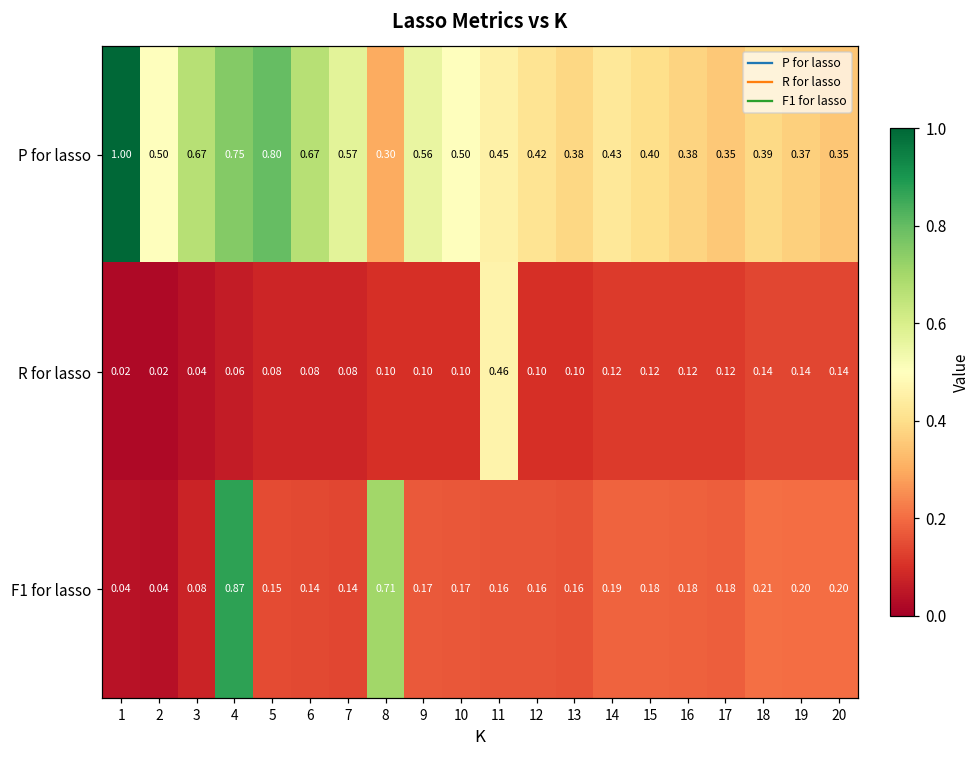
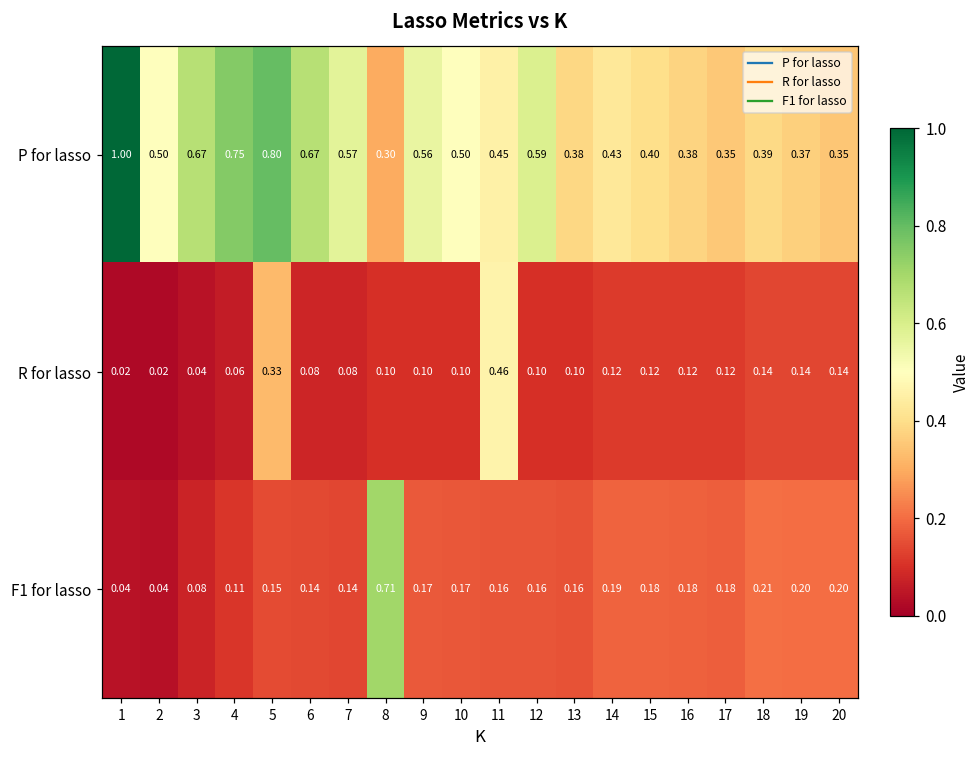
  {
    "P for lasso": {
      "1": 1.00,
      "2": 0.50,
      "3": 0.67,
      "4": 0.75,
      "5": 0.80,
      "6": 0.67,
      "7": 0.57,
      "8": 0.30,
      "9": 0.56,
      "10": 0.50,
      "11": 0.45,
-     "12": 0.42,
+     "12": 0.59,
      "13": 0.38,
      "14": 0.43,
      "15": 0.40,
      "16": 0.38,
      "17": 0.35,
      "18": 0.39,
      "19": 0.37,
      "20": 0.35
    },
    "R for lasso": {
      "1": 0.02,
      "2": 0.02,
      "3": 0.04,
      "4": 0.06,
-     "5": 0.08,
+     "5": 0.33,
      "6": 0.08,
      "7": 0.08,
      "8": 0.10,
      "9": 0.10,
      "10": 0.10,
      "11": 0.46,
      "12": 0.10,
      "13": 0.10,
      "14": 0.12,
      "15": 0.12,
      "16": 0.12,
      "17": 0.12,
      "18": 0.14,
      "19": 0.14,
      "20": 0.14
    },
    "F1 for lasso": {
      "1": 0.04,
      "2": 0.04,
      "3": 0.08,
-     "4": 0.87,
+     "4": 0.11,
      "5": 0.15,
      "6": 0.14,
      "7": 0.14,
      "8": 0.71,
      "9": 0.17,
      "10": 0.17,
      "11": 0.16,
      "12": 0.16,
      "13": 0.16,
      "14": 0.19,
      "15": 0.18,
      "16": 0.18,
      "17": 0.18,
      "18": 0.21,
      "19": 0.20,
      "20": 0.20
    }
  }
